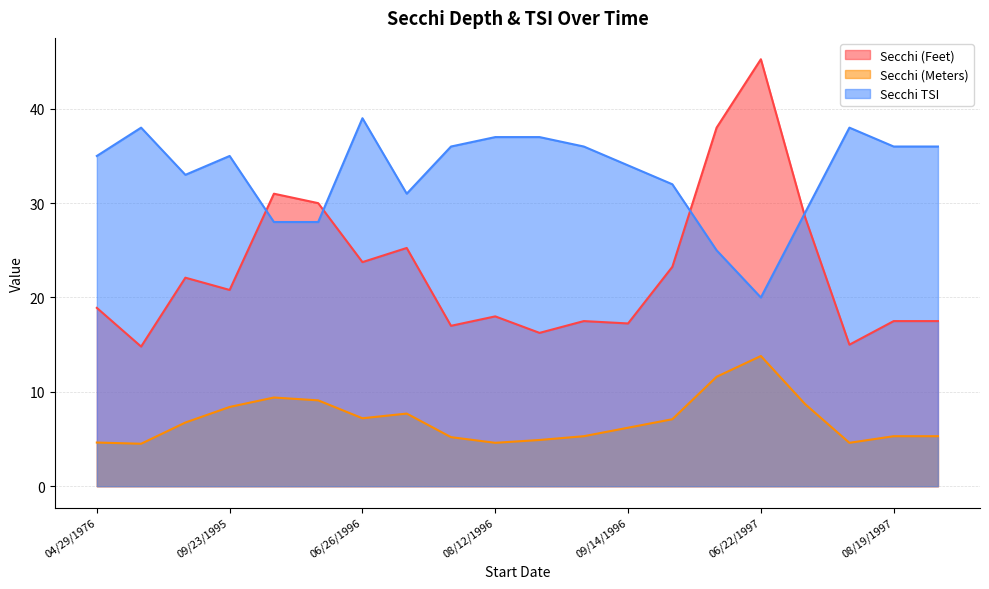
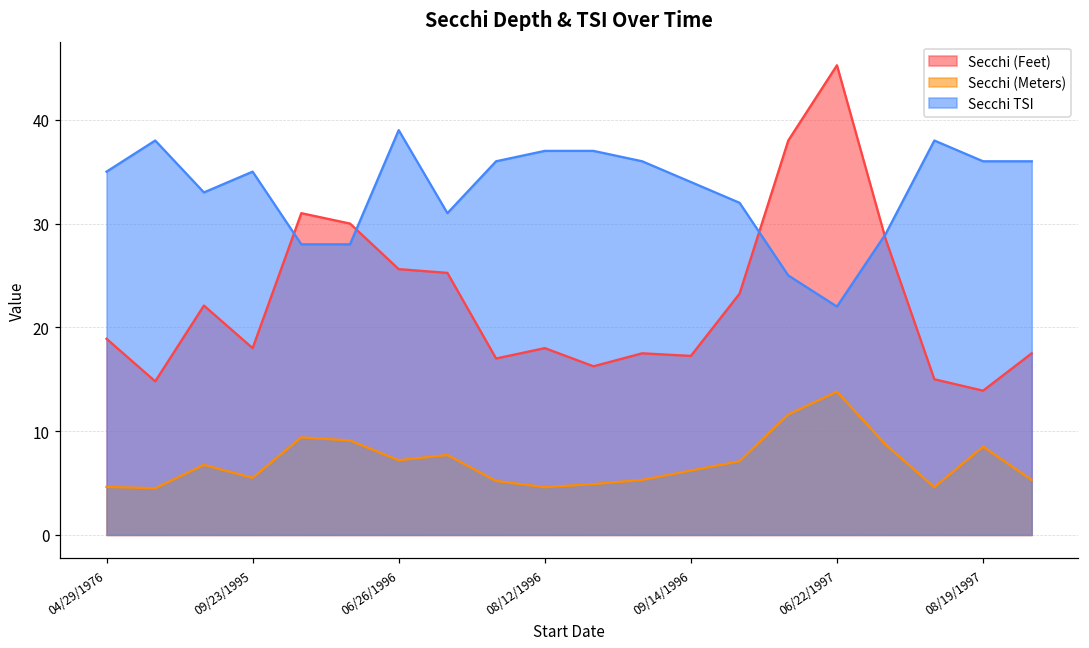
  {
    "Secchi (Feet)": {
      "04/29/1976": 19,
-     "09/23/1995": 21,
-     "06/26/1996": 24,
+     "09/23/1995": 18,
+     "06/26/1996": 26,
      "08/12/1996": 18,
      "09/14/1996": 17,
      "06/22/1997": 45,
-     "08/19/1997": 18
+     "08/19/1997": 14
    },
    "Secchi (Meters)": {
      "04/29/1976": 5,
-     "09/23/1995": 8,
+     "09/23/1995": 6,
      "06/26/1996": 7,
      "08/12/1996": 5,
      "09/14/1996": 6,
      "06/22/1997": 14,
-     "08/19/1997": 5
+     "08/19/1997": 9
    },
    "Secchi TSI": {
      "04/29/1976": 35,
      "09/23/1995": 35,
      "06/26/1996": 39,
      "08/12/1996": 37,
      "09/14/1996": 34,
-     "06/22/1997": 20,
+     "06/22/1997": 22,
      "08/19/1997": 36
    }
  }
